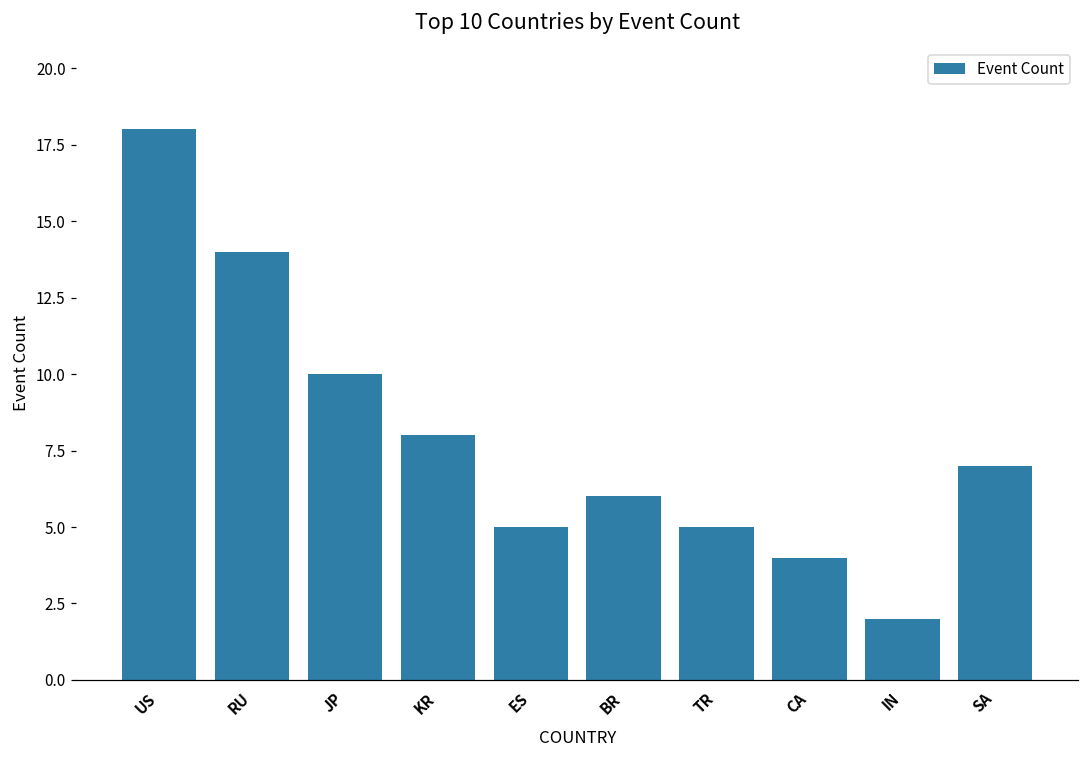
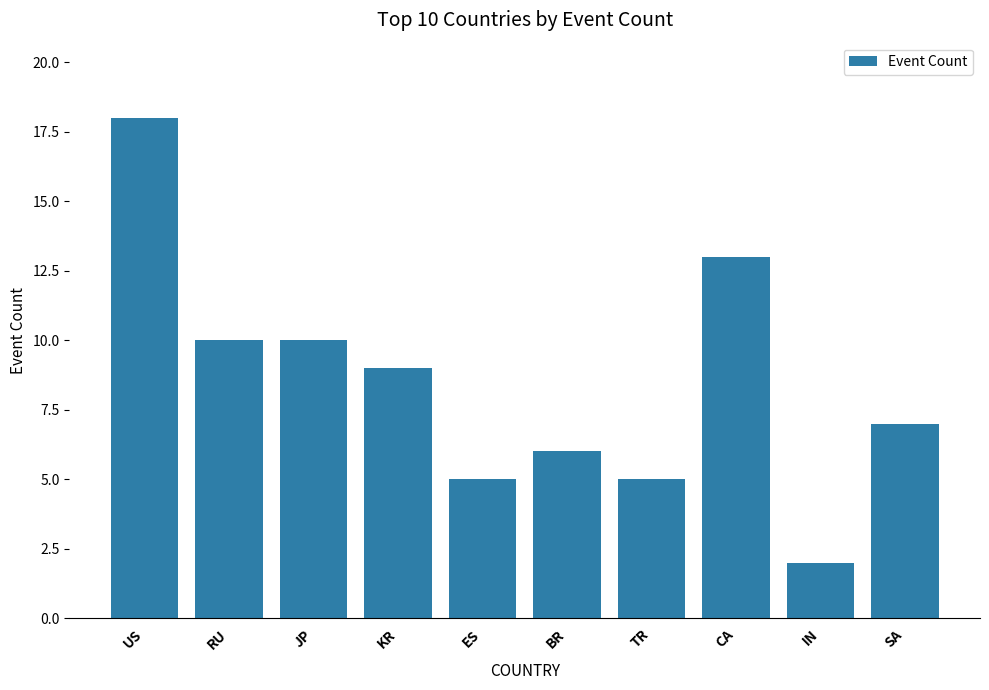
  {
    "US": 18,
-   "RU": 14,
+   "RU": 10,
    "JP": 10,
-   "KR": 8,
+   "KR": 9,
    "ES": 5,
    "BR": 6,
    "TR": 5,
-   "CA": 4,
+   "CA": 13,
    "IN": 2,
    "SA": 7
  }
